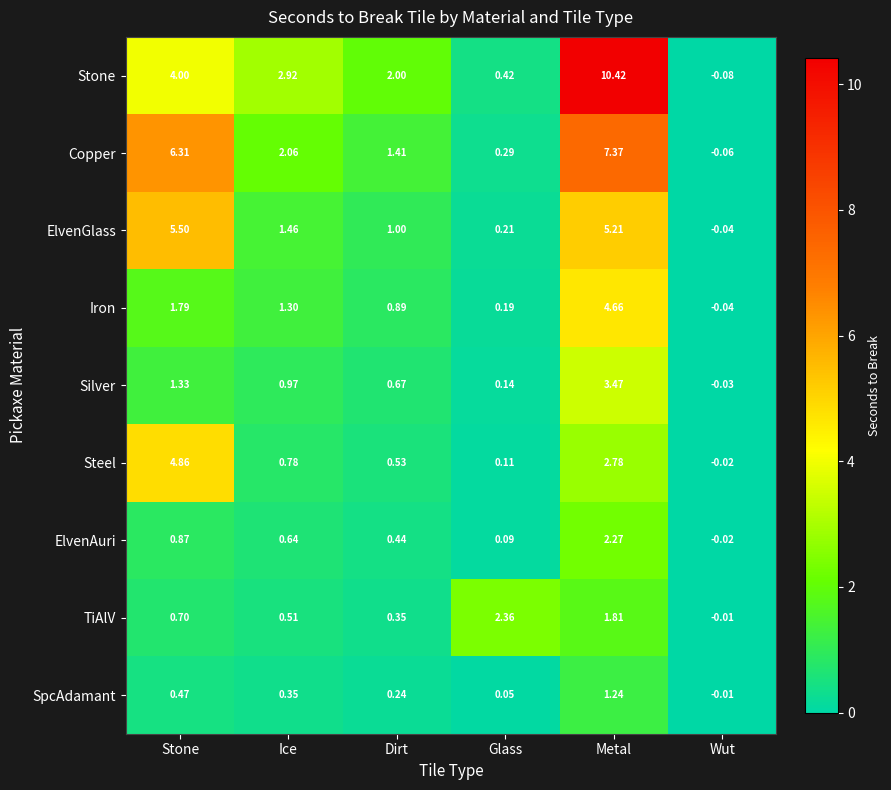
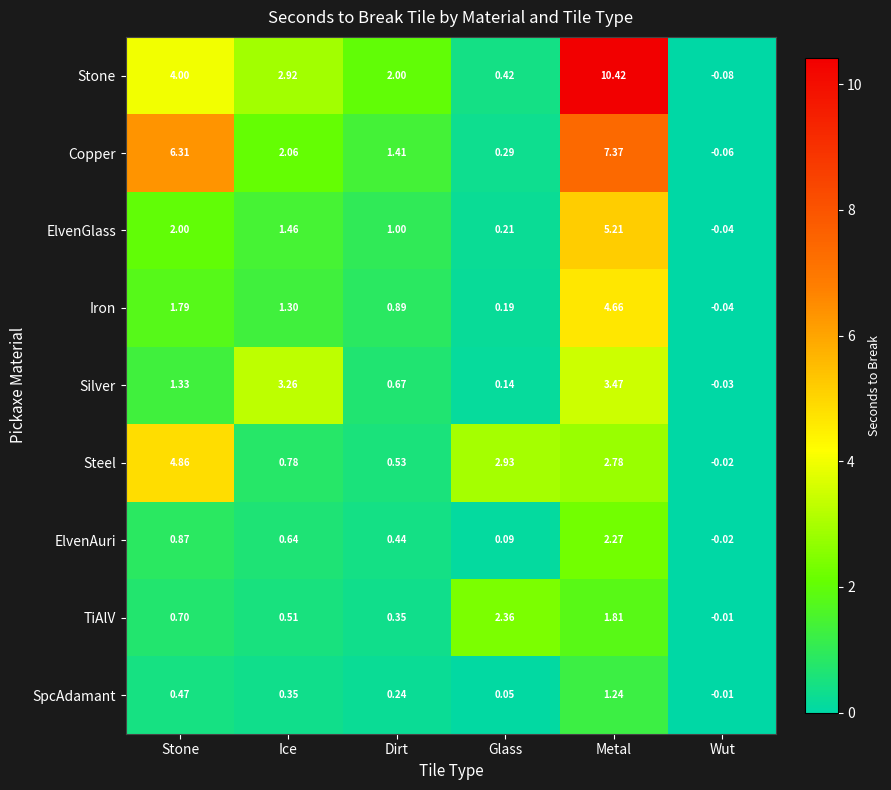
  {
    "Stone": {
      "Stone": 4.00,
      "Ice": 2.92,
      "Dirt": 2.00,
      "Glass": 0.42,
      "Metal": 10.42,
      "Wut": -0.08
    },
    "Copper": {
      "Stone": 6.31,
      "Ice": 2.06,
      "Dirt": 1.41,
      "Glass": 0.29,
      "Metal": 7.37,
      "Wut": -0.06
    },
    "ElvenGlass": {
-     "Stone": 5.50,
+     "Stone": 2.00,
      "Ice": 1.46,
      "Dirt": 1.00,
      "Glass": 0.21,
      "Metal": 5.21,
      "Wut": -0.04
    },
    "Iron": {
      "Stone": 1.79,
      "Ice": 1.30,
      "Dirt": 0.89,
      "Glass": 0.19,
      "Metal": 4.66,
      "Wut": -0.04
    },
    "Silver": {
      "Stone": 1.33,
-     "Ice": 0.97,
+     "Ice": 3.26,
      "Dirt": 0.67,
      "Glass": 0.14,
      "Metal": 3.47,
      "Wut": -0.03
    },
    "Steel": {
      "Stone": 4.86,
      "Ice": 0.78,
      "Dirt": 0.53,
-     "Glass": 0.11,
+     "Glass": 2.93,
      "Metal": 2.78,
      "Wut": -0.02
    },
    "ElvenAuri": {
      "Stone": 0.87,
      "Ice": 0.64,
      "Dirt": 0.44,
      "Glass": 0.09,
      "Metal": 2.27,
      "Wut": -0.02
    },
    "TiAlV": {
      "Stone": 0.70,
      "Ice": 0.51,
      "Dirt": 0.35,
      "Glass": 2.36,
      "Metal": 1.81,
      "Wut": -0.01
    },
    "SpcAdamant": {
      "Stone": 0.47,
      "Ice": 0.35,
      "Dirt": 0.24,
      "Glass": 0.05,
      "Metal": 1.24,
      "Wut": -0.01
    }
  }
